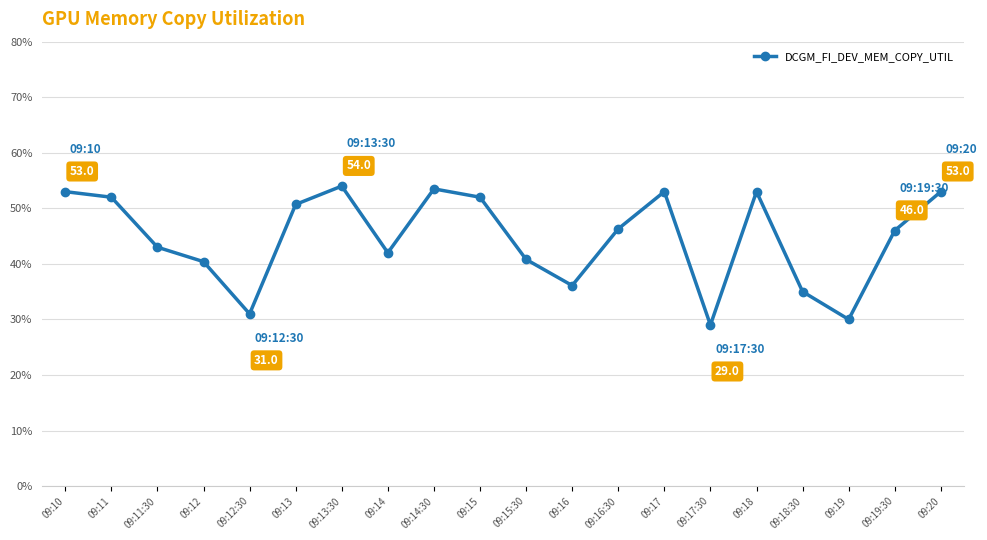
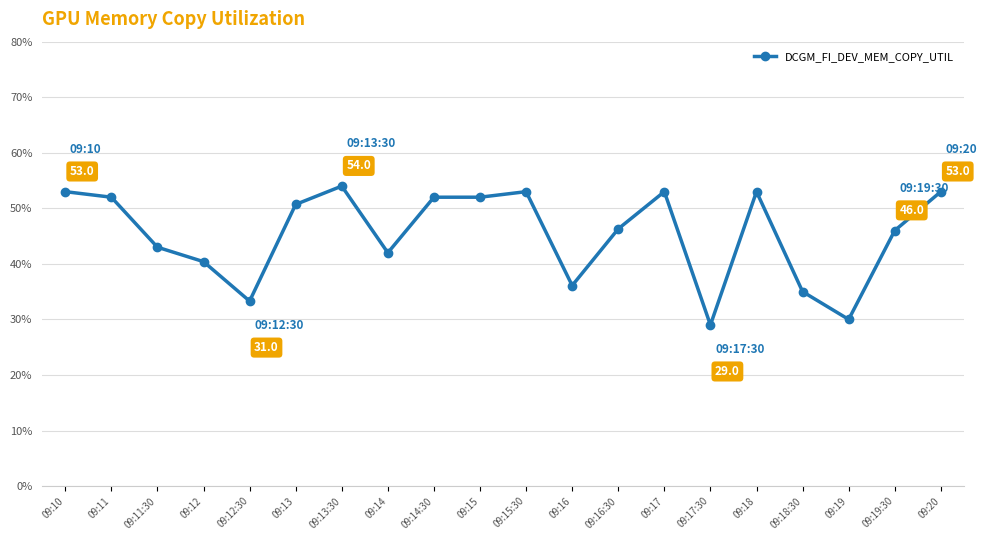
  {
    "09:11": "52%",
    "09:11:30": "43%",
    "09:12": "40%",
-   "09:12:30": "31%",
+   "09:12:30": "33%",
    "09:13": "51%",
    "09:14": "42%",
-   "09:14:30": "54%",
+   "09:14:30": "52%",
    "09:15": "52%",
-   "09:15:30": "41%",
+   "09:15:30": "53%",
    "09:16": "36%",
    "09:16:30": "46%",
    "09:17": "53%",
    "09:18": "53%",
    "09:18:30": "35%",
    "09:19": "30%"
  }
